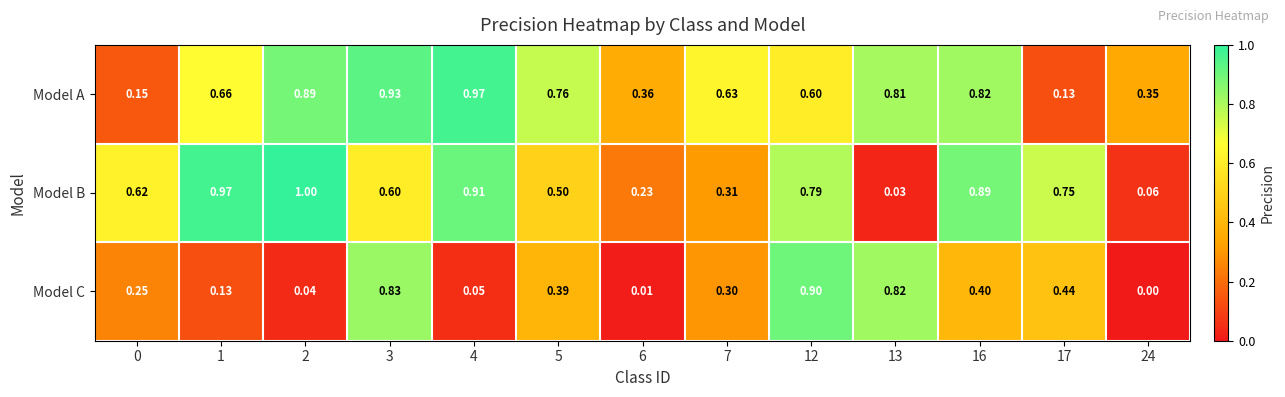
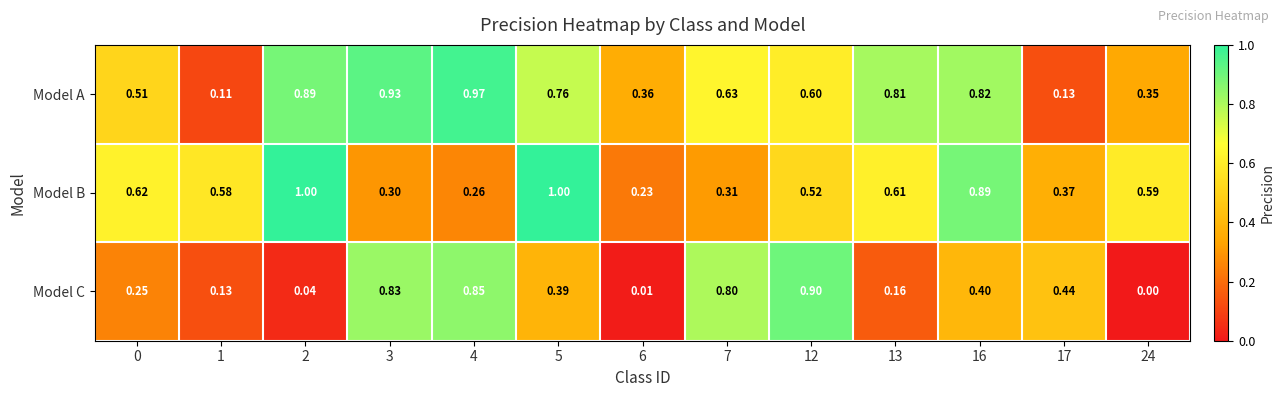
  {
    "Model A": {
-     "0": 0.15,
-     "1": 0.66,
+     "0": 0.51,
+     "1": 0.11,
      "2": 0.89,
      "3": 0.93,
      "4": 0.97,
      "5": 0.76,
      "6": 0.36,
      "7": 0.63,
      "12": 0.60,
      "13": 0.81,
      "16": 0.82,
      "17": 0.13,
      "24": 0.35
    },
    "Model B": {
      "0": 0.62,
-     "1": 0.97,
+     "1": 0.58,
      "2": 1.00,
-     "3": 0.60,
-     "4": 0.91,
-     "5": 0.50,
+     "3": 0.30,
+     "4": 0.26,
+     "5": 1.00,
      "6": 0.23,
      "7": 0.31,
-     "12": 0.79,
-     "13": 0.03,
+     "12": 0.52,
+     "13": 0.61,
      "16": 0.89,
-     "17": 0.75,
-     "24": 0.06
+     "17": 0.37,
+     "24": 0.59
    },
    "Model C": {
      "0": 0.25,
      "1": 0.13,
      "2": 0.04,
      "3": 0.83,
-     "4": 0.05,
+     "4": 0.85,
      "5": 0.39,
      "6": 0.01,
-     "7": 0.30,
+     "7": 0.80,
      "12": 0.90,
-     "13": 0.82,
+     "13": 0.16,
      "16": 0.40,
      "17": 0.44,
      "24": 0.00
    }
  }
